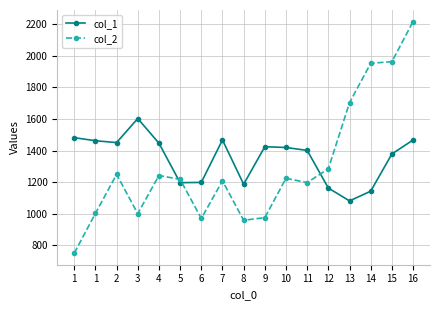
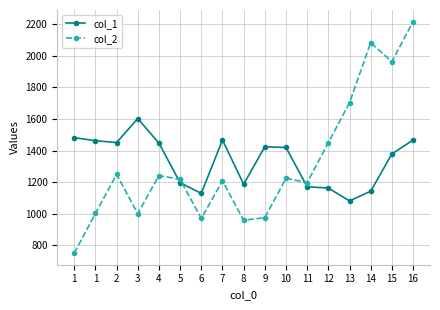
  {
    "col_1": {
      "2": 1450,
      "3": 1600,
      "4": 1450,
      "5": 1200,
-     "6": 1200,
+     "6": 1130,
      "7": 1470,
      "8": 1190,
      "9": 1420,
      "10": 1420,
-     "11": 1400,
+     "11": 1170,
      "12": 1160,
      "13": 1080,
      "14": 1140,
      "15": 1380,
      "16": 1470
    },
    "col_2": {
      "2": 1250,
      "3": 1000,
      "4": 1240,
      "5": 1220,
      "6": 970,
      "7": 1210,
      "8": 960,
      "9": 980,
      "10": 1220,
      "11": 1200,
-     "12": 1280,
+     "12": 1450,
      "13": 1700,
-     "14": 1950,
+     "14": 2080,
      "15": 1960,
      "16": 2220
    }
  }
